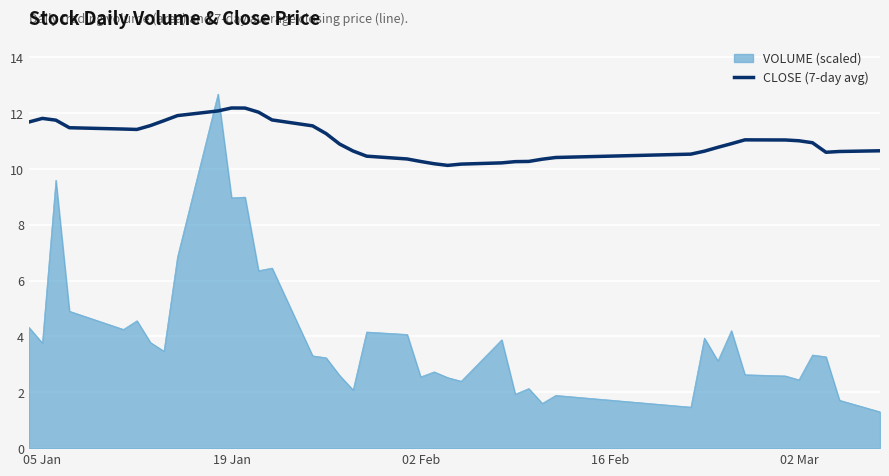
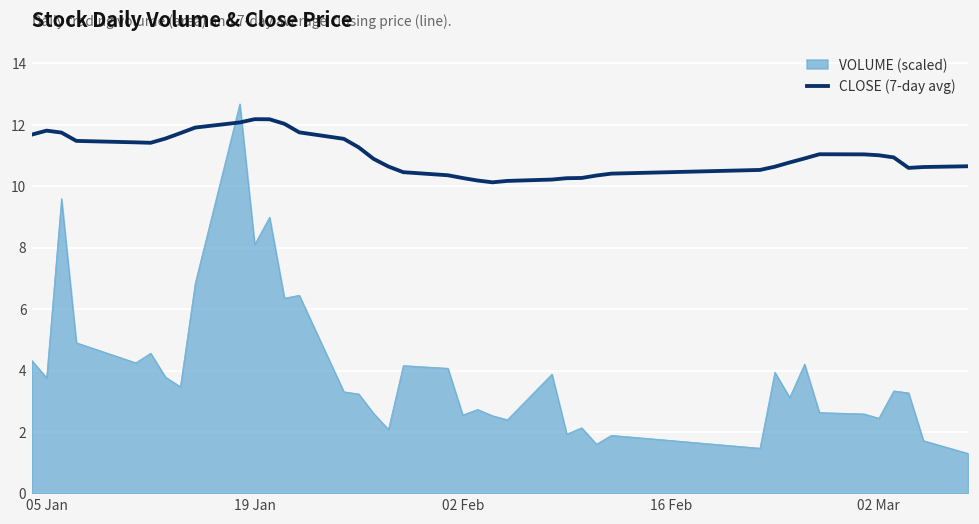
  {
    "VOLUME (scaled)": {
      "05 Jan": 3.8,
-     "19 Jan": 9.0,
+     "19 Jan": 8.1,
      "02 Feb": 2.6,
      "02 Mar": 2.4
    },
    "CLOSE (7-day avg)": {
      "05 Jan": 11.8,
      "19 Jan": 12.2,
      "02 Feb": 10.3,
      "02 Mar": 11.0
    }
  }
